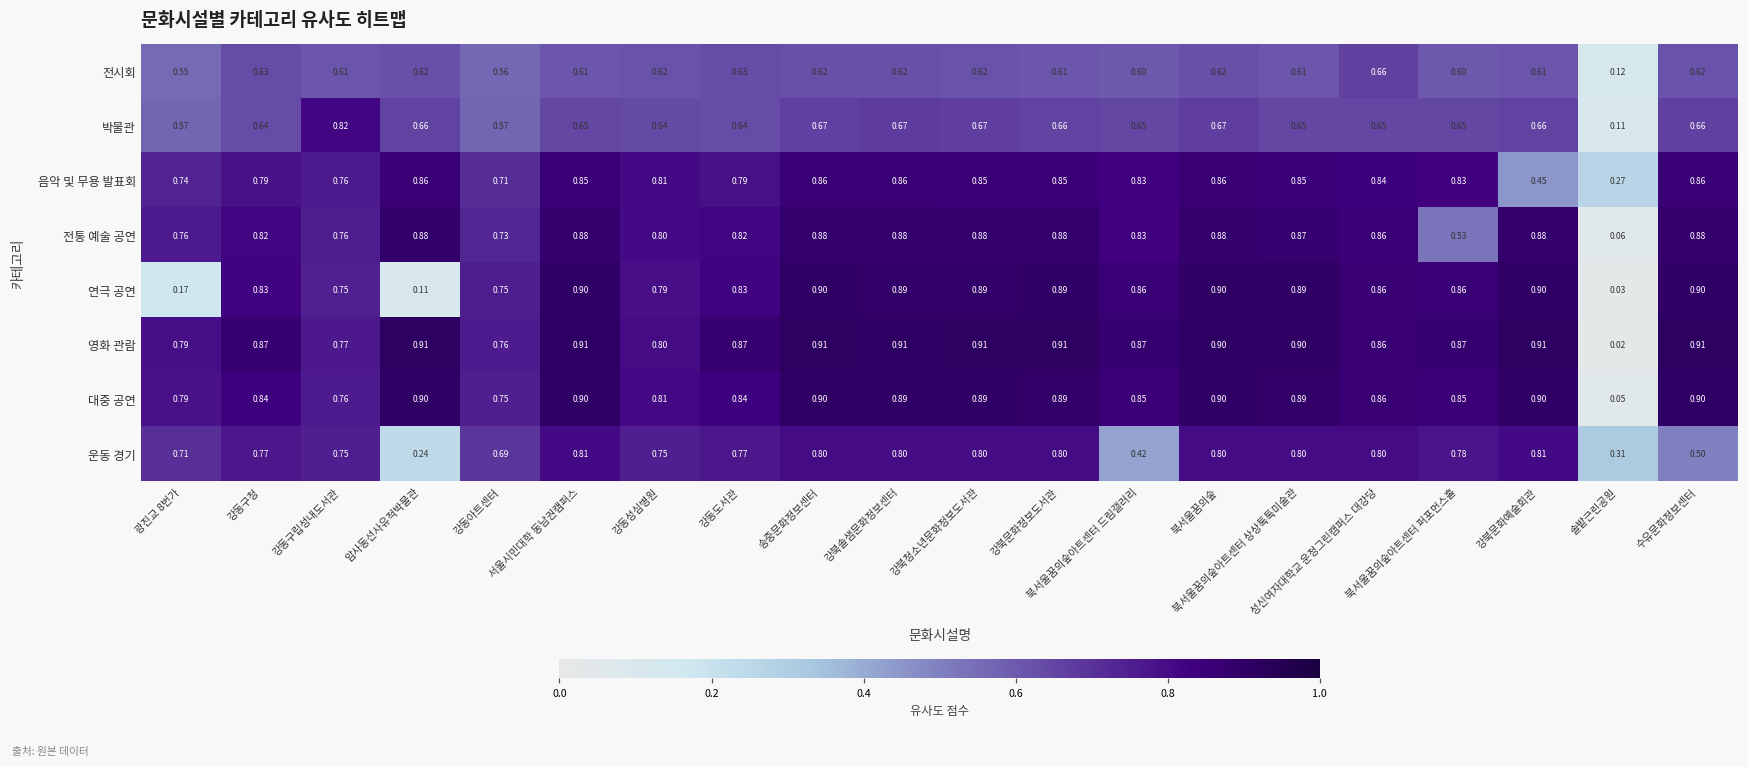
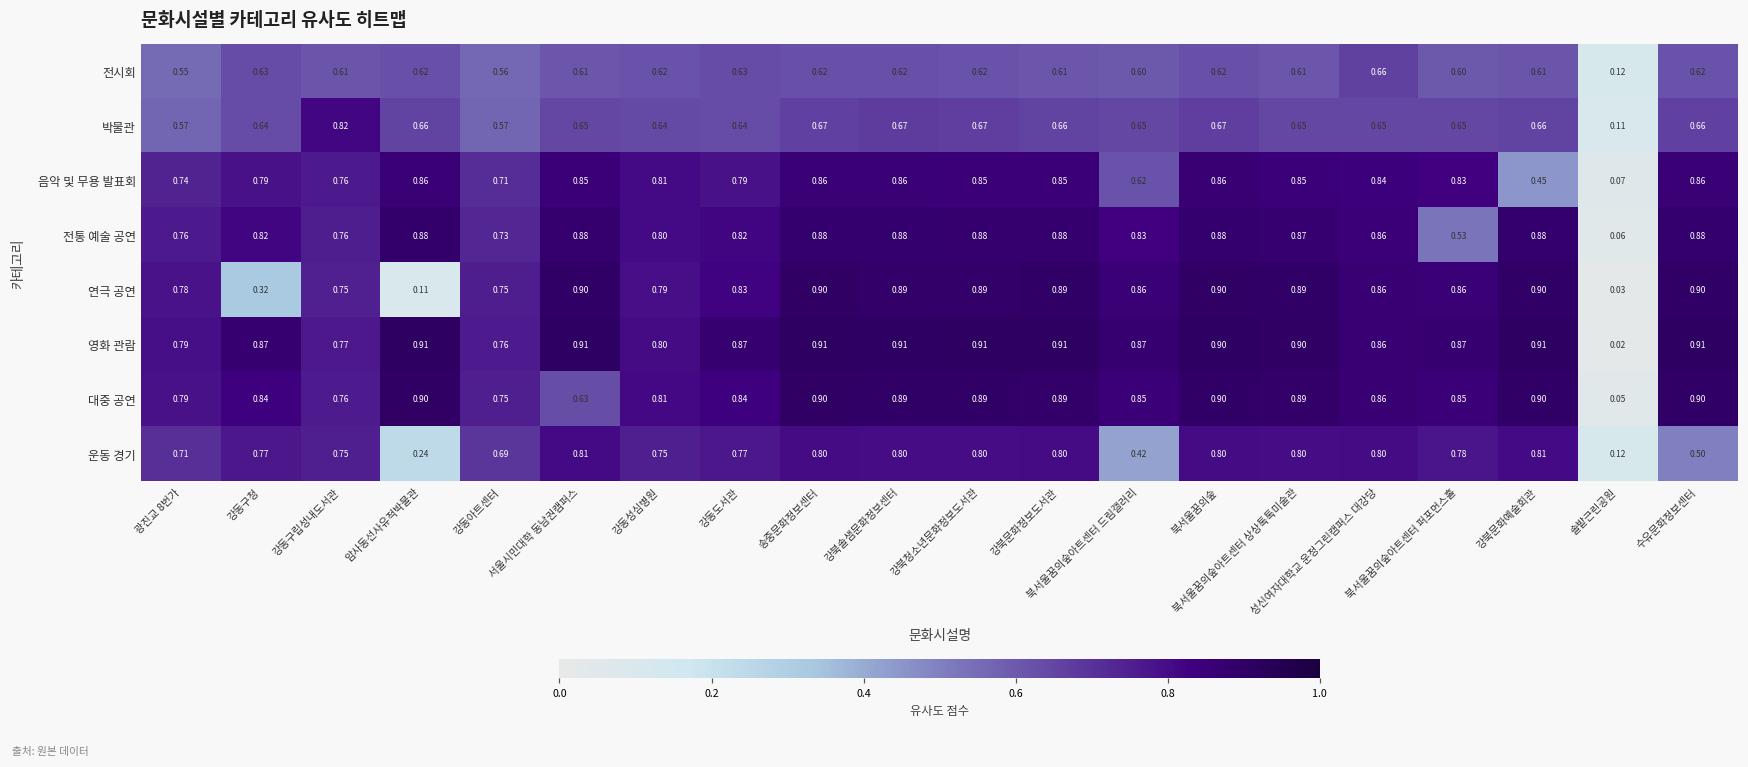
  {
    "전시회": {
      "광진교 8번가": 0.55,
      "강동구청": 0.63,
      "강동구립성내도서관": 0.61,
      "암사동선사유적박물관": 0.62,
      "강동아트센터": 0.56,
      "서울시민대학 동남권캠퍼스": 0.61,
      "강동성심병원": 0.62,
      "강동도서관": 0.63,
      "송중문화정보센터": 0.62,
      "강북솔샘문화정보센터": 0.62,
      "강북청소년문화정보도서관": 0.62,
      "강북문화정보도서관": 0.61,
      "북서울꿈의숲아트센터 드림갤러리": 0.60,
      "북서울꿈의숲": 0.62,
      "북서울꿈의숲아트센터 상상톡톡미술관": 0.61,
      "성신여자대학교 운정그린캠퍼스 대강당": 0.66,
      "북서울꿈의숲아트센터 퍼포먼스홀": 0.60,
      "강북문화예술회관": 0.61,
      "솔밭근린공원": 0.12,
      "수유문화정보센터": 0.62
    },
    "박물관": {
      "광진교 8번가": 0.57,
      "강동구청": 0.64,
      "강동구립성내도서관": 0.82,
      "암사동선사유적박물관": 0.66,
      "강동아트센터": 0.57,
      "서울시민대학 동남권캠퍼스": 0.65,
      "강동성심병원": 0.64,
      "강동도서관": 0.64,
      "송중문화정보센터": 0.67,
      "강북솔샘문화정보센터": 0.67,
      "강북청소년문화정보도서관": 0.67,
      "강북문화정보도서관": 0.66,
      "북서울꿈의숲아트센터 드림갤러리": 0.65,
      "북서울꿈의숲": 0.67,
      "북서울꿈의숲아트센터 상상톡톡미술관": 0.65,
      "성신여자대학교 운정그린캠퍼스 대강당": 0.65,
      "북서울꿈의숲아트센터 퍼포먼스홀": 0.65,
      "강북문화예술회관": 0.66,
      "솔밭근린공원": 0.11,
      "수유문화정보센터": 0.66
    },
    "음악 및 무용 발표회": {
      "광진교 8번가": 0.74,
      "강동구청": 0.79,
      "강동구립성내도서관": 0.76,
      "암사동선사유적박물관": 0.86,
      "강동아트센터": 0.71,
      "서울시민대학 동남권캠퍼스": 0.85,
      "강동성심병원": 0.81,
      "강동도서관": 0.79,
      "송중문화정보센터": 0.86,
      "강북솔샘문화정보센터": 0.86,
      "강북청소년문화정보도서관": 0.85,
      "강북문화정보도서관": 0.85,
-     "북서울꿈의숲아트센터 드림갤러리": 0.83,
+     "북서울꿈의숲아트센터 드림갤러리": 0.62,
      "북서울꿈의숲": 0.86,
      "북서울꿈의숲아트센터 상상톡톡미술관": 0.85,
      "성신여자대학교 운정그린캠퍼스 대강당": 0.84,
      "북서울꿈의숲아트센터 퍼포먼스홀": 0.83,
      "강북문화예술회관": 0.45,
-     "솔밭근린공원": 0.27,
+     "솔밭근린공원": 0.07,
      "수유문화정보센터": 0.86
    },
    "전통 예술 공연": {
      "광진교 8번가": 0.76,
      "강동구청": 0.82,
      "강동구립성내도서관": 0.76,
      "암사동선사유적박물관": 0.88,
      "강동아트센터": 0.73,
      "서울시민대학 동남권캠퍼스": 0.88,
      "강동성심병원": 0.80,
      "강동도서관": 0.82,
      "송중문화정보센터": 0.88,
      "강북솔샘문화정보센터": 0.88,
      "강북청소년문화정보도서관": 0.88,
      "강북문화정보도서관": 0.88,
      "북서울꿈의숲아트센터 드림갤러리": 0.83,
      "북서울꿈의숲": 0.88,
      "북서울꿈의숲아트센터 상상톡톡미술관": 0.87,
      "성신여자대학교 운정그린캠퍼스 대강당": 0.86,
      "북서울꿈의숲아트센터 퍼포먼스홀": 0.53,
      "강북문화예술회관": 0.88,
      "솔밭근린공원": 0.06,
      "수유문화정보센터": 0.88
    },
    "연극 공연": {
-     "광진교 8번가": 0.17,
-     "강동구청": 0.83,
+     "광진교 8번가": 0.78,
+     "강동구청": 0.32,
      "강동구립성내도서관": 0.75,
      "암사동선사유적박물관": 0.11,
      "강동아트센터": 0.75,
      "서울시민대학 동남권캠퍼스": 0.90,
      "강동성심병원": 0.79,
      "강동도서관": 0.83,
      "송중문화정보센터": 0.90,
      "강북솔샘문화정보센터": 0.89,
      "강북청소년문화정보도서관": 0.89,
      "강북문화정보도서관": 0.89,
      "북서울꿈의숲아트센터 드림갤러리": 0.86,
      "북서울꿈의숲": 0.90,
      "북서울꿈의숲아트센터 상상톡톡미술관": 0.89,
      "성신여자대학교 운정그린캠퍼스 대강당": 0.86,
      "북서울꿈의숲아트센터 퍼포먼스홀": 0.86,
      "강북문화예술회관": 0.90,
      "솔밭근린공원": 0.03,
      "수유문화정보센터": 0.90
    },
    "영화 관람": {
      "광진교 8번가": 0.79,
      "강동구청": 0.87,
      "강동구립성내도서관": 0.77,
      "암사동선사유적박물관": 0.91,
      "강동아트센터": 0.76,
      "서울시민대학 동남권캠퍼스": 0.91,
      "강동성심병원": 0.80,
      "강동도서관": 0.87,
      "송중문화정보센터": 0.91,
      "강북솔샘문화정보센터": 0.91,
      "강북청소년문화정보도서관": 0.91,
      "강북문화정보도서관": 0.91,
      "북서울꿈의숲아트센터 드림갤러리": 0.87,
      "북서울꿈의숲": 0.90,
      "북서울꿈의숲아트센터 상상톡톡미술관": 0.90,
      "성신여자대학교 운정그린캠퍼스 대강당": 0.86,
      "북서울꿈의숲아트센터 퍼포먼스홀": 0.87,
      "강북문화예술회관": 0.91,
      "솔밭근린공원": 0.02,
      "수유문화정보센터": 0.91
    },
    "대중 공연": {
      "광진교 8번가": 0.79,
      "강동구청": 0.84,
      "강동구립성내도서관": 0.76,
      "암사동선사유적박물관": 0.90,
      "강동아트센터": 0.75,
-     "서울시민대학 동남권캠퍼스": 0.90,
+     "서울시민대학 동남권캠퍼스": 0.63,
      "강동성심병원": 0.81,
      "강동도서관": 0.84,
      "송중문화정보센터": 0.90,
      "강북솔샘문화정보센터": 0.89,
      "강북청소년문화정보도서관": 0.89,
      "강북문화정보도서관": 0.89,
      "북서울꿈의숲아트센터 드림갤러리": 0.85,
      "북서울꿈의숲": 0.90,
      "북서울꿈의숲아트센터 상상톡톡미술관": 0.89,
      "성신여자대학교 운정그린캠퍼스 대강당": 0.86,
      "북서울꿈의숲아트센터 퍼포먼스홀": 0.85,
      "강북문화예술회관": 0.90,
      "솔밭근린공원": 0.05,
      "수유문화정보센터": 0.90
    },
    "운동 경기": {
      "광진교 8번가": 0.71,
      "강동구청": 0.77,
      "강동구립성내도서관": 0.75,
      "암사동선사유적박물관": 0.24,
      "강동아트센터": 0.69,
      "서울시민대학 동남권캠퍼스": 0.81,
      "강동성심병원": 0.75,
      "강동도서관": 0.77,
      "송중문화정보센터": 0.80,
      "강북솔샘문화정보센터": 0.80,
      "강북청소년문화정보도서관": 0.80,
      "강북문화정보도서관": 0.80,
      "북서울꿈의숲아트센터 드림갤러리": 0.42,
      "북서울꿈의숲": 0.80,
      "북서울꿈의숲아트센터 상상톡톡미술관": 0.80,
      "성신여자대학교 운정그린캠퍼스 대강당": 0.80,
      "북서울꿈의숲아트센터 퍼포먼스홀": 0.78,
      "강북문화예술회관": 0.81,
-     "솔밭근린공원": 0.31,
+     "솔밭근린공원": 0.12,
      "수유문화정보센터": 0.50
    }
  }
